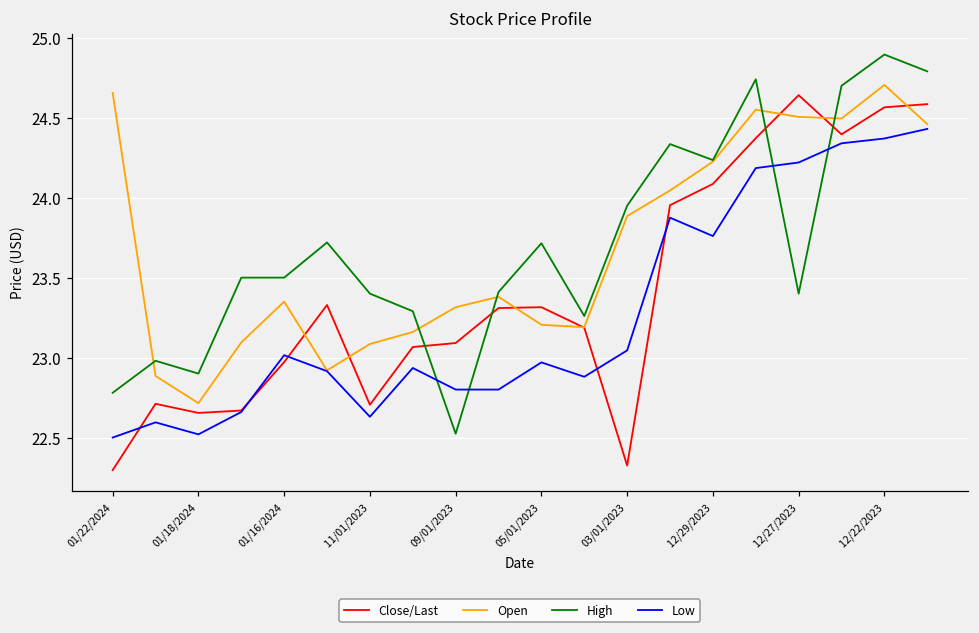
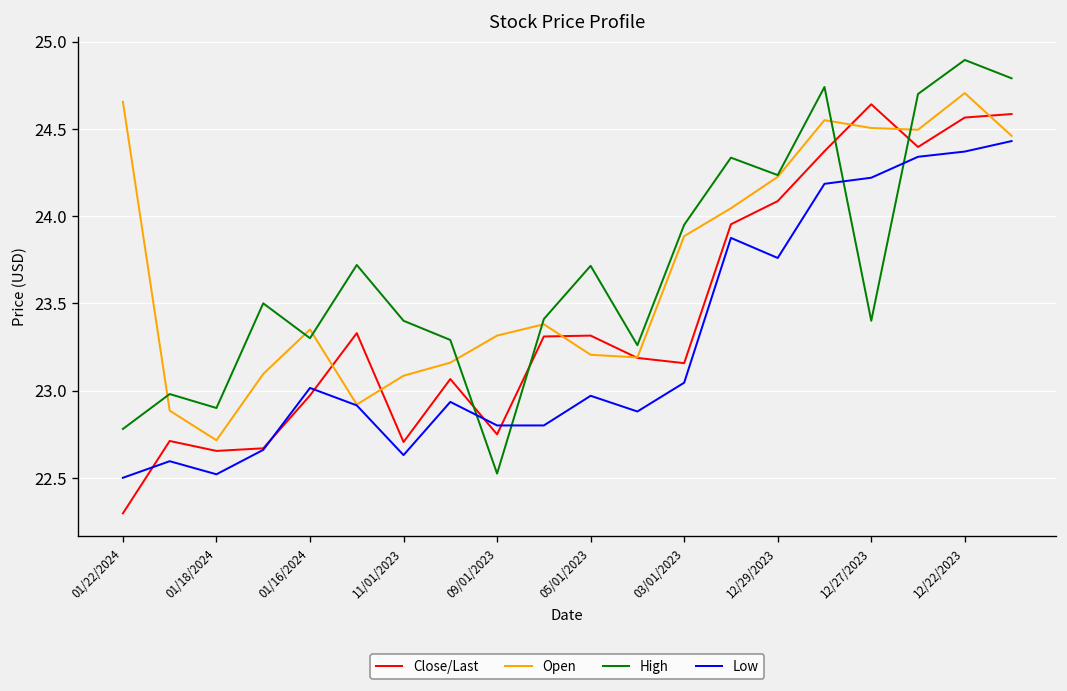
  {
    "Close/Last": {
      "01/22/2024": 22.30,
      "01/18/2024": 22.65,
      "01/16/2024": 22.97,
      "11/01/2023": 22.71,
-     "09/01/2023": 23.09,
+     "09/01/2023": 22.75,
      "05/01/2023": 23.32,
-     "03/01/2023": 22.33,
+     "03/01/2023": 23.16,
      "12/29/2023": 24.09,
      "12/27/2023": 24.64,
      "12/22/2023": 24.57
    },
    "Open": {
      "01/22/2024": 24.66,
      "01/18/2024": 22.72,
      "01/16/2024": 23.35,
      "11/01/2023": 23.09,
      "09/01/2023": 23.32,
      "05/01/2023": 23.21,
      "03/01/2023": 23.89,
      "12/27/2023": 24.51,
      "12/22/2023": 24.71
    },
    "High": {
      "01/22/2024": 22.78,
      "01/18/2024": 22.9,
-     "01/16/2024": 23.5,
+     "01/16/2024": 23.3,
      "11/01/2023": 23.4,
      "09/01/2023": 22.52,
      "05/01/2023": 23.7,
      "03/01/2023": 23.95,
      "12/27/2023": 23.4,
      "12/22/2023": 24.9
    },
    "Low": {
      "01/22/2024": 22.50,
      "01/18/2024": 22.52,
      "01/16/2024": 23.02,
      "11/01/2023": 22.63,
      "09/01/2023": 22.80,
      "05/01/2023": 22.97,
      "03/01/2023": 23.05,
      "12/29/2023": 23.76,
      "12/27/2023": 24.22,
      "12/22/2023": 24.37
    }
  }
